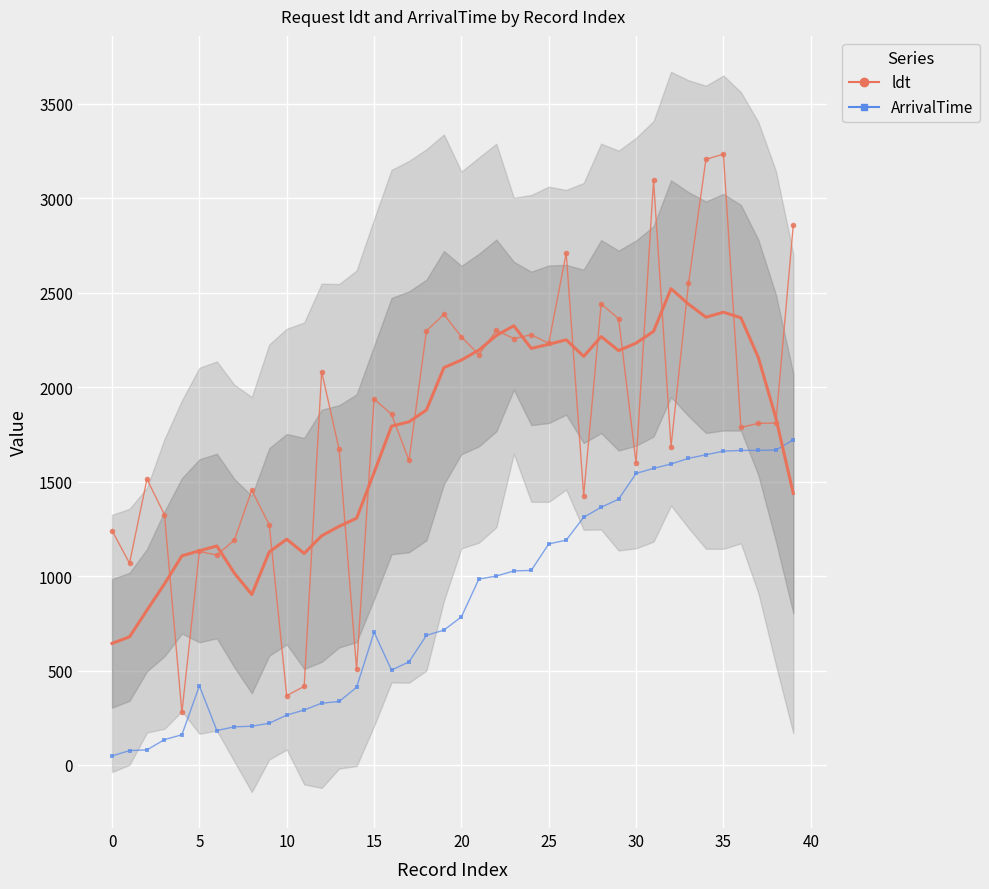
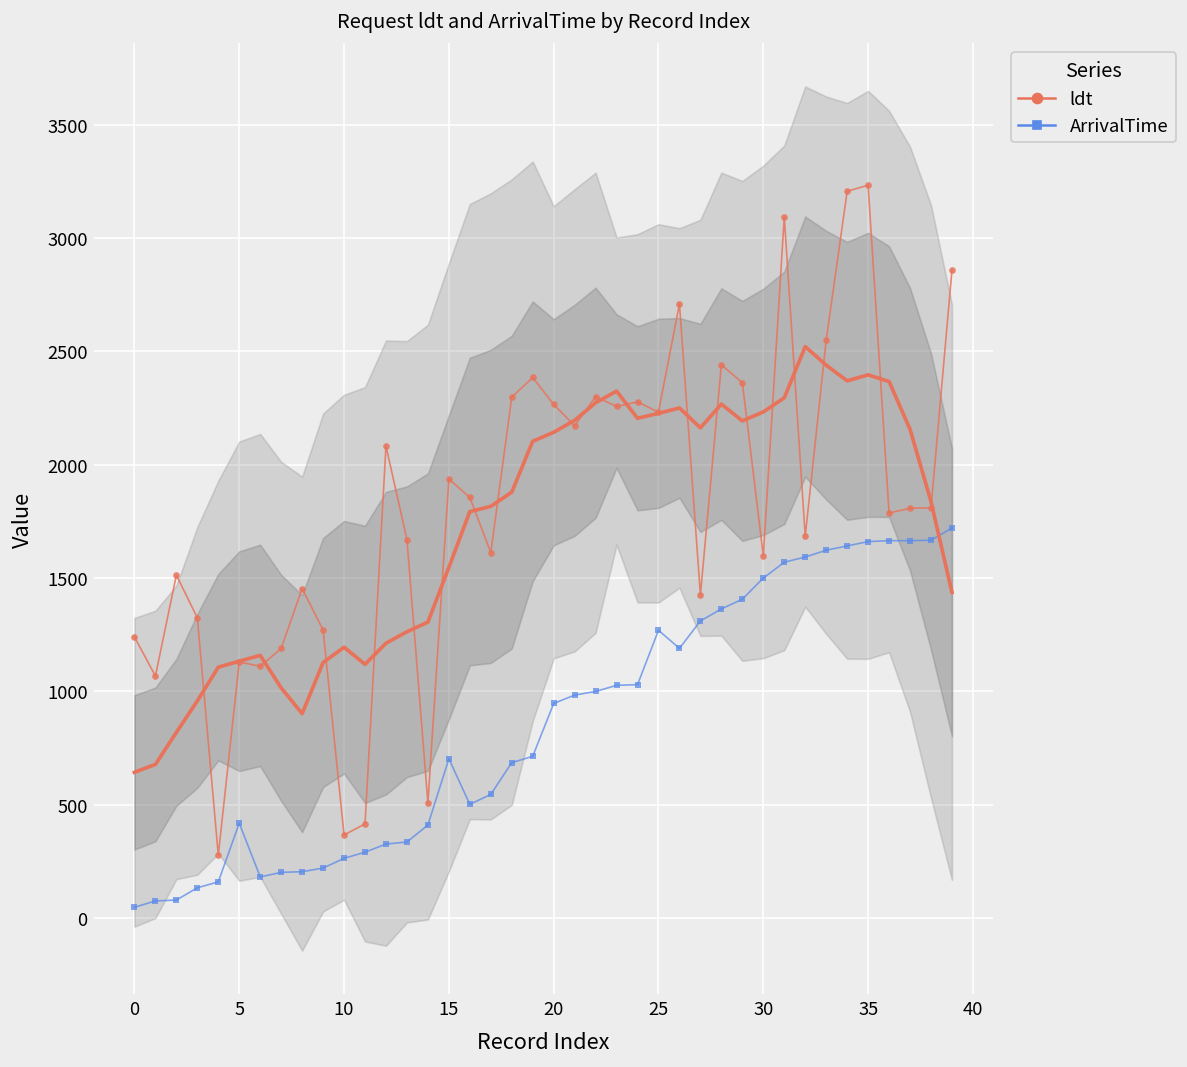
  {
    "ArrivalTime": {
      "0": 50,
      "5": 420,
      "10": 260,
      "15": 700,
-     "20": 780,
-     "25": 1170,
-     "30": 1540,
+     "20": 950,
+     "25": 1270,
+     "30": 1500,
      "35": 1660
    }
  }
